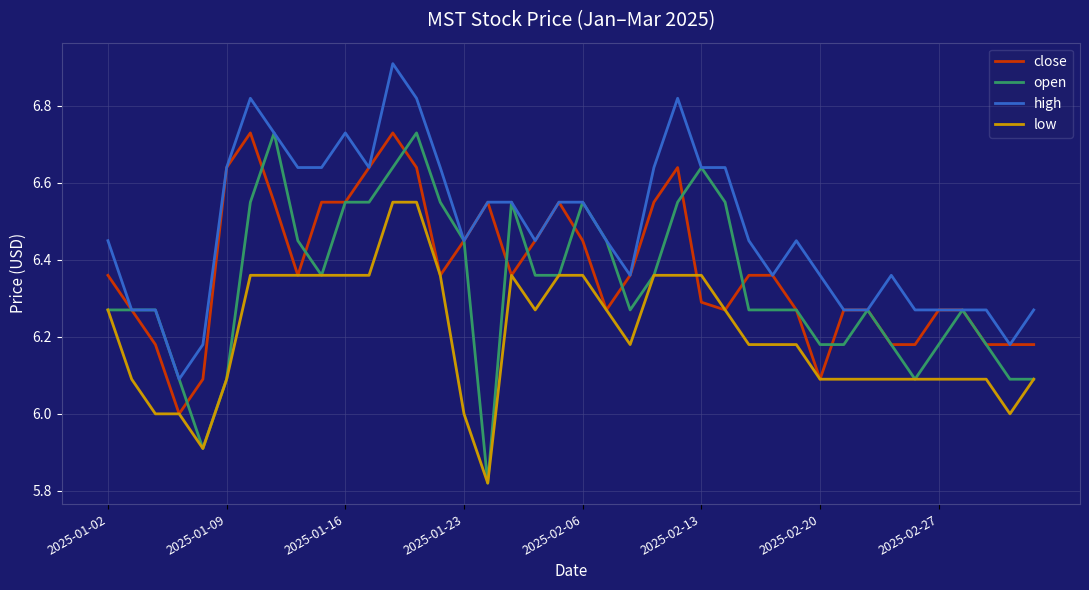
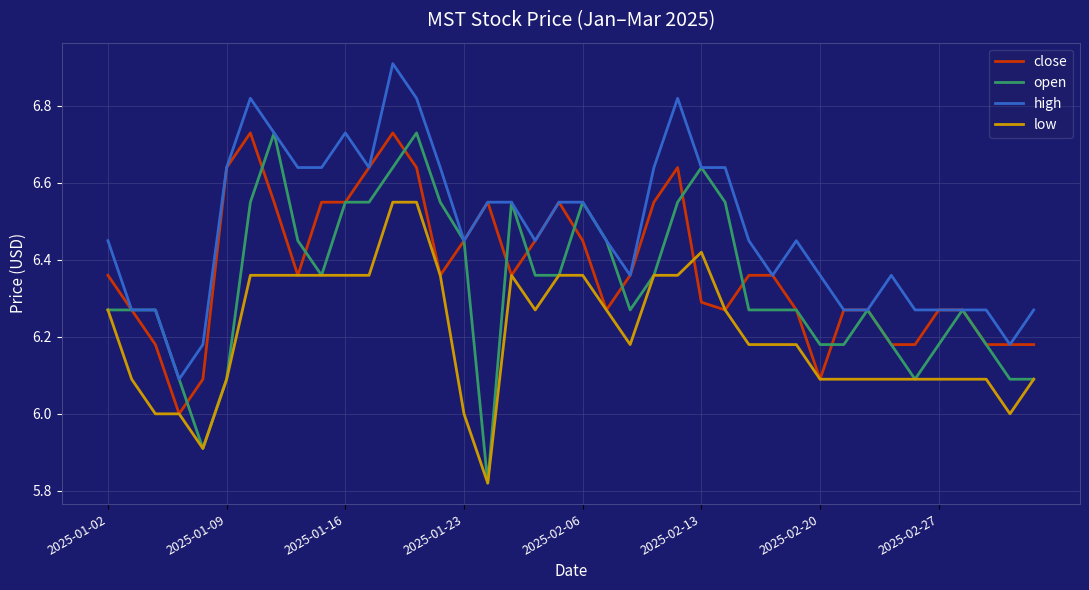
  {
    "close": {
      "2025-01-02": 6.36,
      "2025-02-06": 6.45,
      "2025-02-13": 6.29
    },
    "open": {
      "2025-02-20": 6.18,
      "2025-02-27": 6.18
    },
    "high": {
      "2025-01-02": 6.45,
      "2025-01-16": 6.73,
      "2025-02-20": 6.36
    },
    "low": {
      "2025-01-16": 6.36,
      "2025-01-23": 6.00,
      "2025-02-06": 6.36,
-     "2025-02-13": 6.36,
+     "2025-02-13": 6.42,
      "2025-02-27": 6.09
    }
  }
